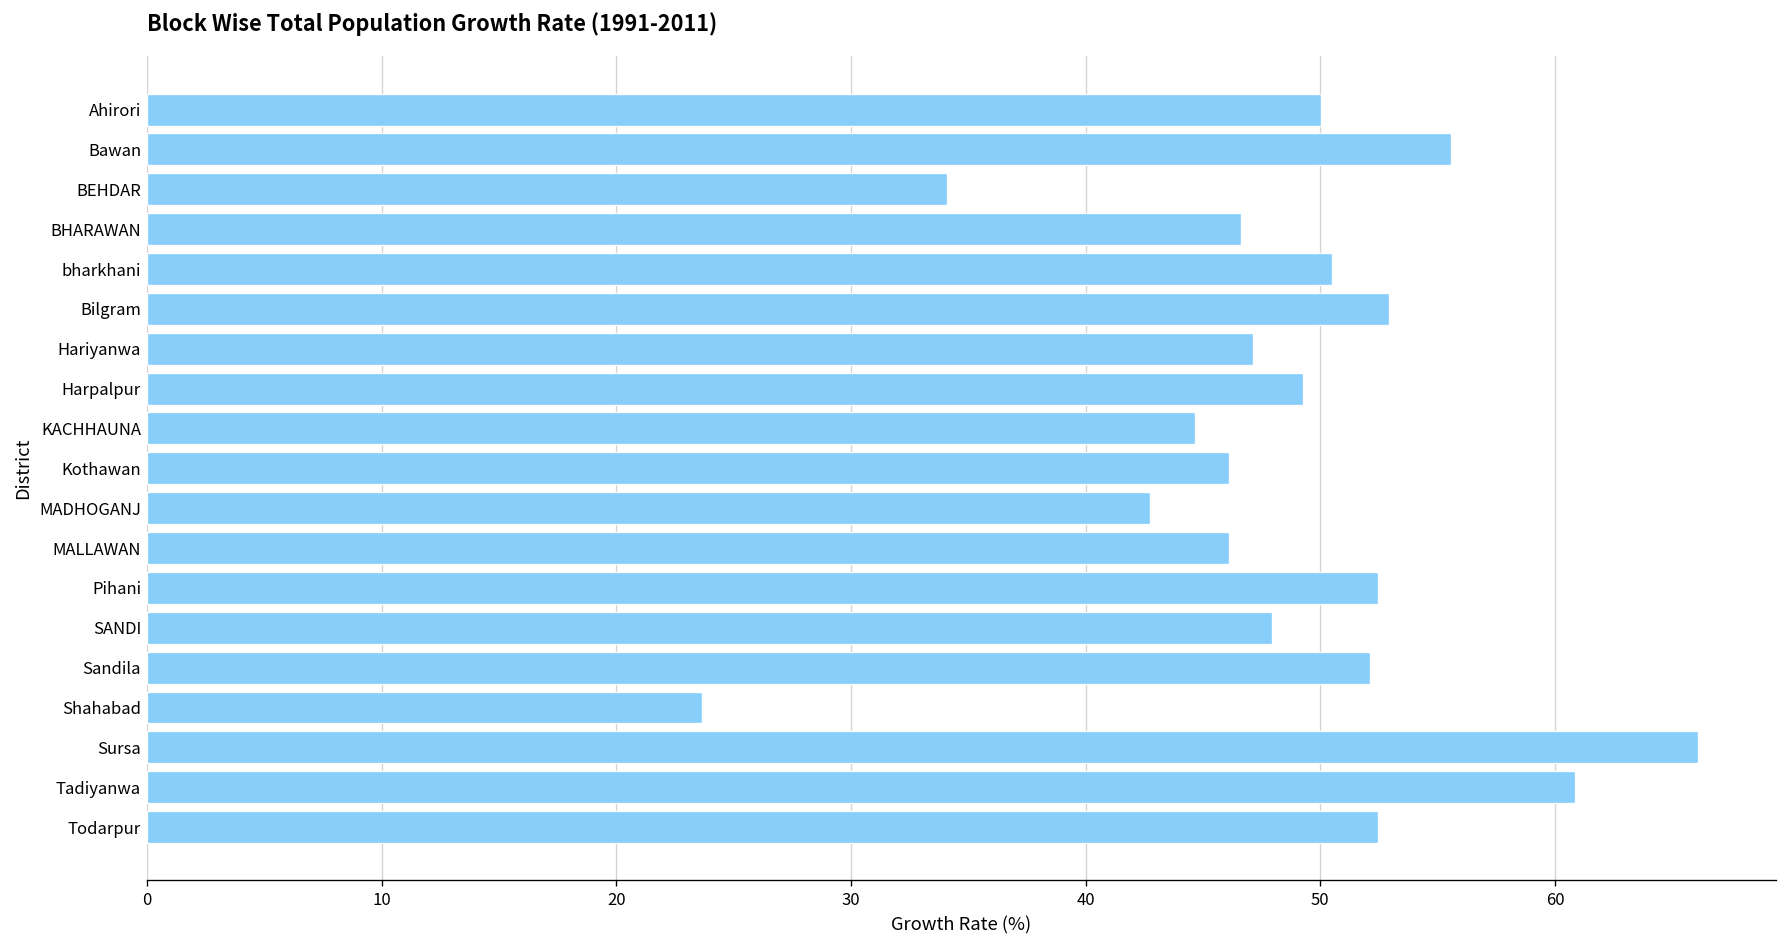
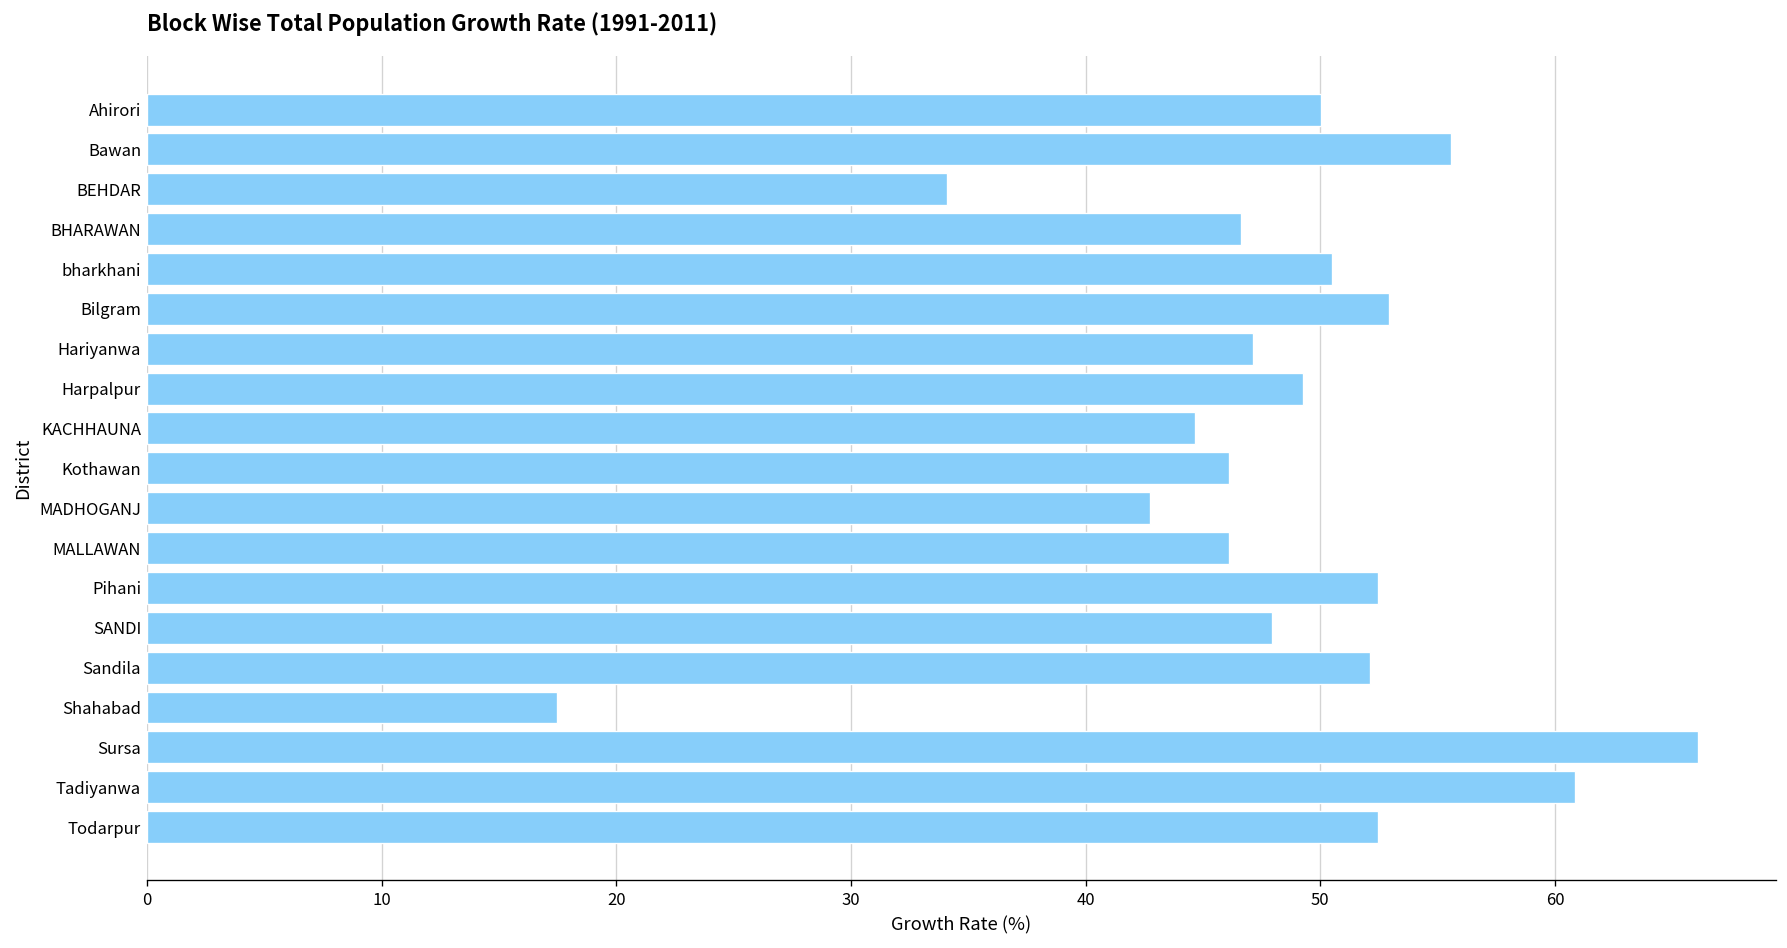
  {
    "Ahirori": 50.0,
    "Bawan": 55.6,
    "BEHDAR": 34.1,
    "BHARAWAN": 46.6,
    "bharkhani": 50.5,
    "Bilgram": 52.9,
    "Hariyanwa": 47.1,
    "Harpalpur": 49.3,
    "KACHHAUNA": 44.6,
    "Kothawan": 46.1,
    "MADHOGANJ": 42.7,
    "MALLAWAN": 46.1,
    "Pihani": 52.5,
    "SANDI": 47.9,
    "Sandila": 52.1,
-   "Shahabad": 23.6,
+   "Shahabad": 17.5,
    "Sursa": 66.1,
    "Tadiyanwa": 60.9,
    "Todarpur": 52.4
  }
